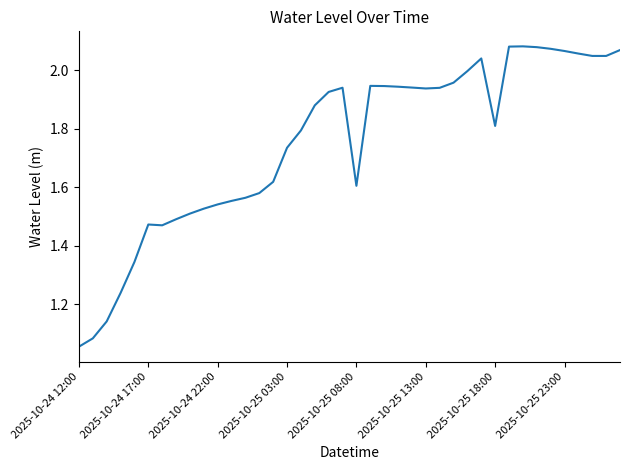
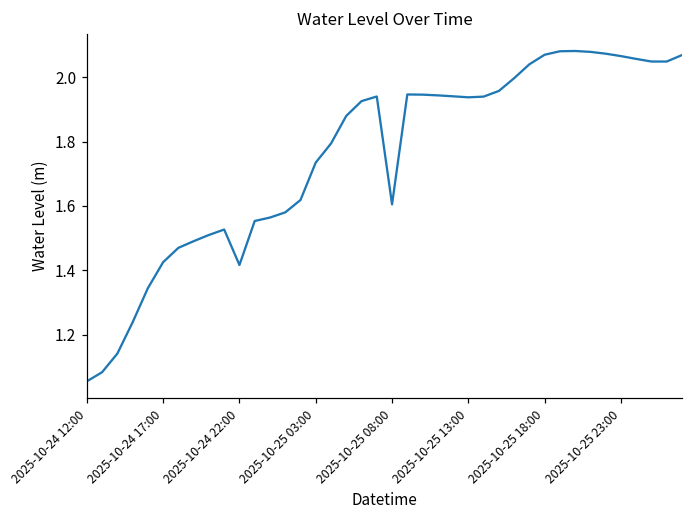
  {
    "2025-10-24 12:00": 1.06,
-   "2025-10-24 17:00": 1.47,
-   "2025-10-24 22:00": 1.54,
+   "2025-10-24 17:00": 1.43,
+   "2025-10-24 22:00": 1.42,
    "2025-10-25 03:00": 1.73,
    "2025-10-25 08:00": 1.61,
    "2025-10-25 13:00": 1.94,
-   "2025-10-25 18:00": 1.81,
+   "2025-10-25 18:00": 2.07,
    "2025-10-25 23:00": 2.07
  }
